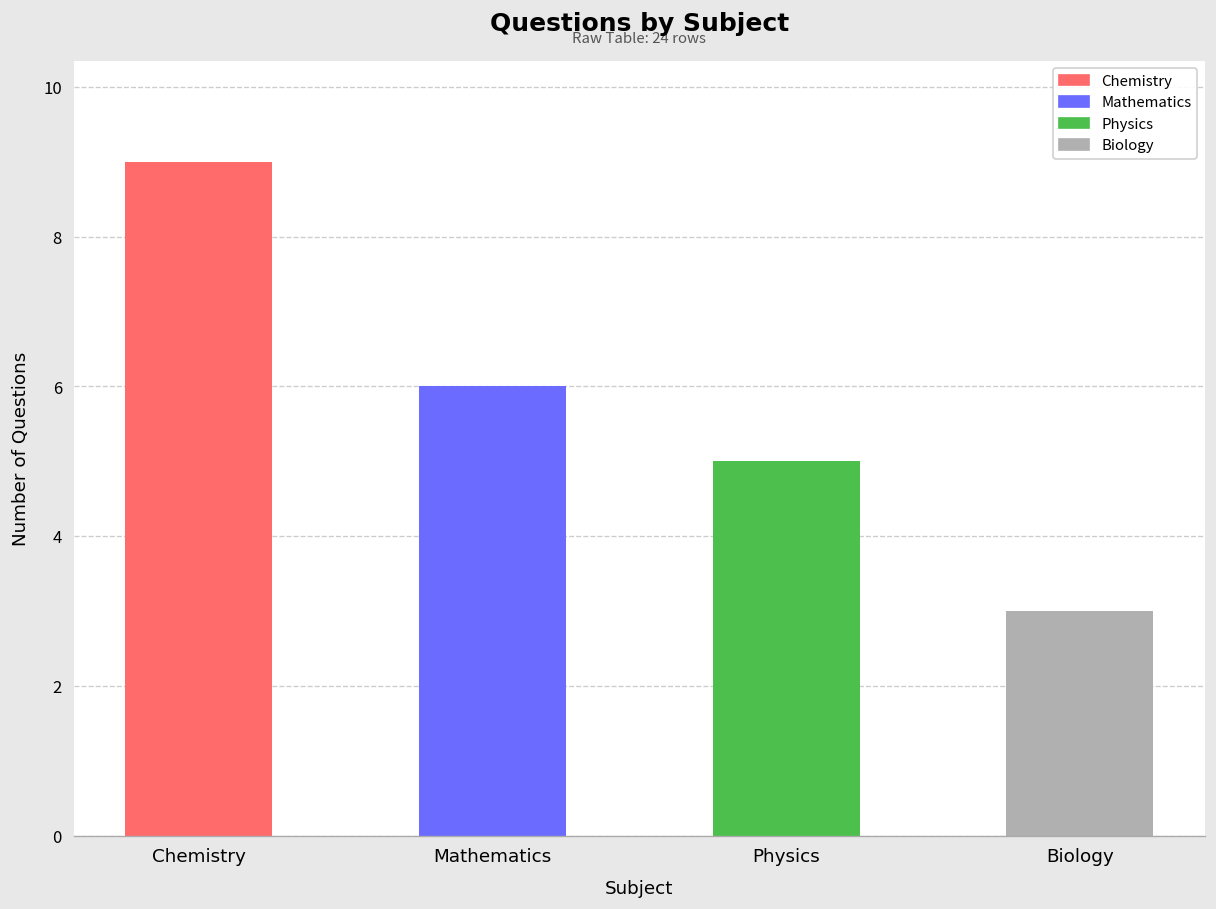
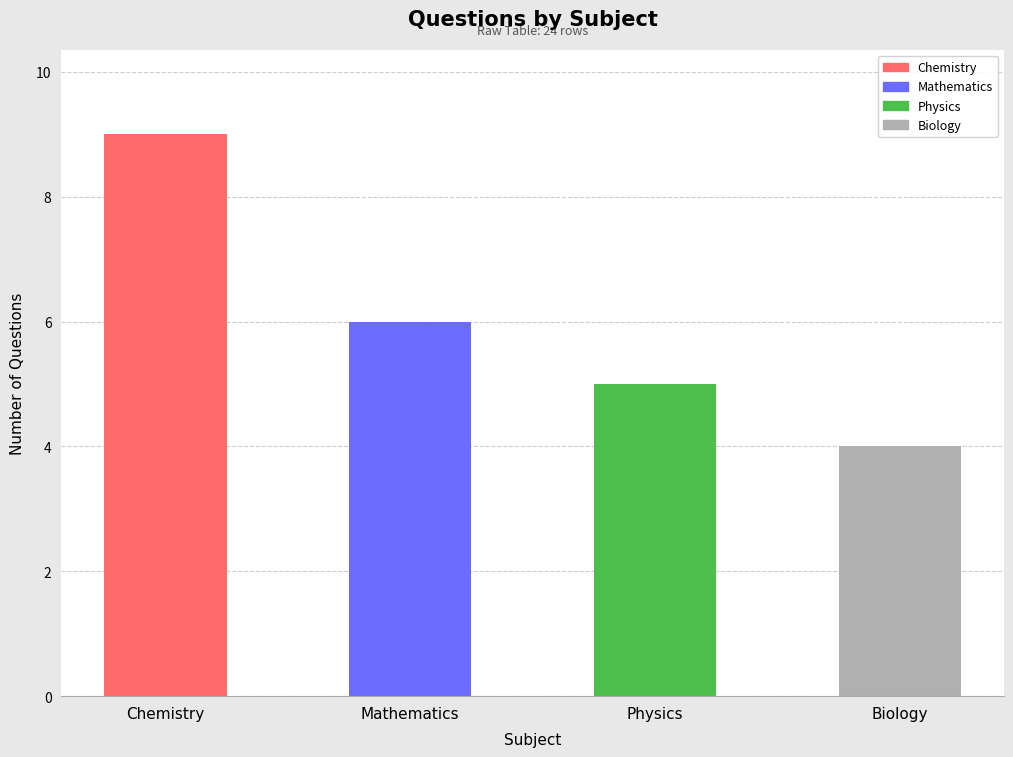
  {
    "Chemistry": 9,
    "Mathematics": 6,
    "Physics": 5,
-   "Biology": 3
+   "Biology": 4
  }
